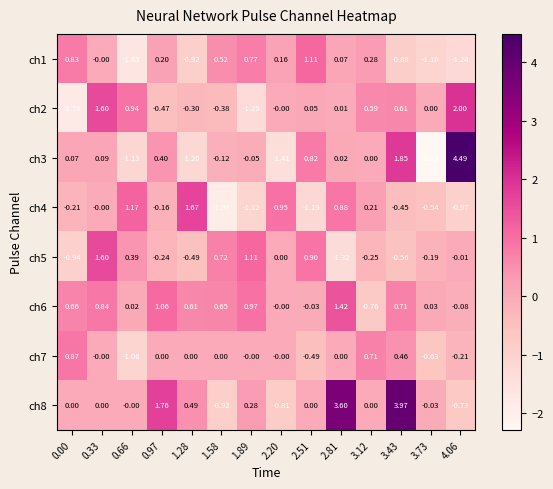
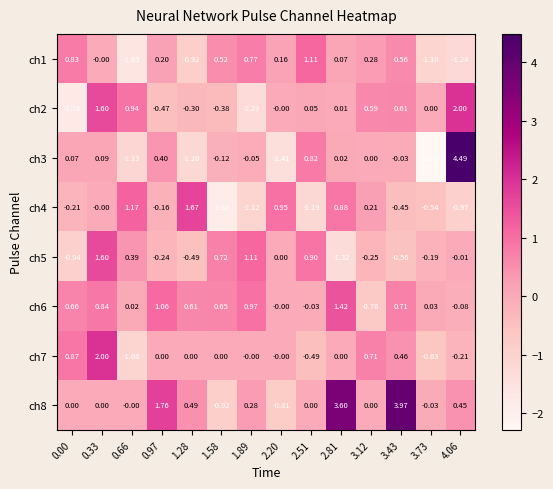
  {
    "ch1": {
      "0.00": 0.83,
      "0.33": -0.00,
      "0.97": 0.20,
      "1.28": -0.92,
      "1.58": 0.52,
      "1.89": 0.77,
      "2.20": 0.16,
      "2.51": 1.11,
      "2.81": 0.07,
      "3.12": 0.28,
-     "3.43": -0.88
+     "3.43": 0.56
    },
    "ch2": {
      "0.33": 1.60,
      "0.66": 0.94,
      "0.97": -0.47,
      "1.28": -0.30,
      "1.58": -0.38,
      "2.20": -0.00,
      "2.51": 0.05,
      "2.81": 0.01,
      "3.12": 0.59,
      "3.43": 0.61,
      "3.73": 0.00,
      "4.06": 2.00
    },
    "ch3": {
      "0.00": 0.07,
      "0.33": 0.09,
      "0.97": 0.40,
      "1.58": -0.12,
      "1.89": -0.05,
      "2.51": 0.82,
      "2.81": 0.02,
      "3.12": 0.00,
-     "3.43": 1.85,
+     "3.43": -0.03,
      "4.06": 4.49
    },
    "ch4": {
      "0.00": -0.21,
      "0.33": -0.00,
      "0.66": 1.17,
      "0.97": -0.16,
      "1.28": 1.67,
      "2.20": 0.95,
      "2.81": 0.88,
      "3.12": 0.21,
      "3.43": -0.45,
      "3.73": -0.54,
      "4.06": -0.97
    },
    "ch5": {
      "0.00": -0.94,
      "0.33": 1.60,
      "0.66": 0.39,
      "0.97": -0.24,
      "1.28": -0.49,
      "1.58": 0.72,
      "1.89": 1.11,
      "2.20": 0.00,
      "2.51": 0.90,
      "3.12": -0.25,
      "3.43": -0.56,
      "3.73": -0.19,
      "4.06": -0.01
    },
    "ch6": {
      "0.00": 0.66,
      "0.33": 0.84,
      "0.66": 0.02,
      "0.97": 1.06,
      "1.28": 0.61,
      "1.58": 0.65,
      "1.89": 0.97,
      "2.20": -0.00,
      "2.51": -0.03,
      "2.81": 1.42,
      "3.12": -0.76,
      "3.43": 0.71,
      "3.73": 0.03,
      "4.06": -0.08
    },
    "ch7": {
      "0.00": 0.87,
-     "0.33": -0.00,
+     "0.33": 2.00,
      "0.97": 0.00,
      "1.28": 0.00,
      "1.58": 0.00,
      "1.89": -0.00,
      "2.20": -0.00,
      "2.51": -0.49,
      "2.81": 0.00,
      "3.12": 0.71,
      "3.43": 0.46,
      "3.73": -0.63,
      "4.06": -0.21
    },
    "ch8": {
      "0.00": 0.00,
      "0.33": 0.00,
      "0.66": -0.00,
      "0.97": 1.76,
      "1.28": 0.49,
      "1.58": -0.92,
      "1.89": 0.28,
      "2.20": -0.81,
      "2.51": 0.00,
      "2.81": 3.60,
      "3.12": 0.00,
      "3.43": 3.97,
      "3.73": -0.03,
-     "4.06": -0.73
+     "4.06": 0.45
    }
  }
